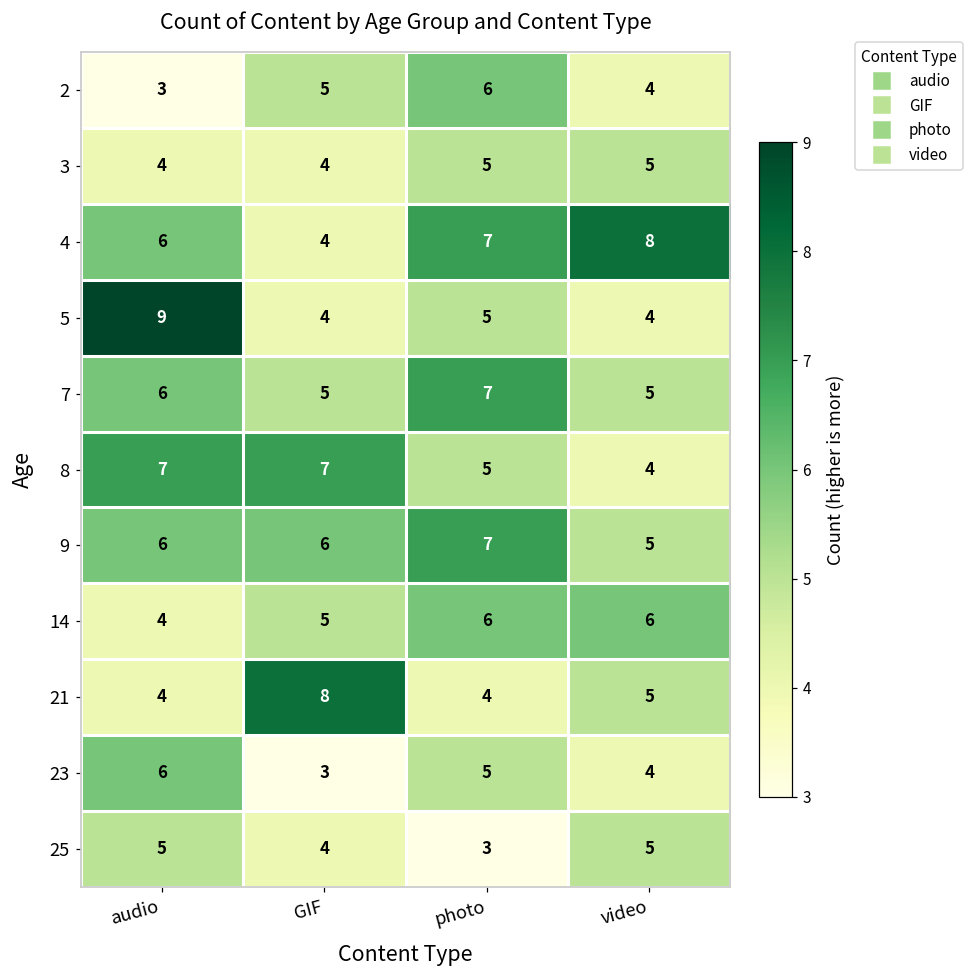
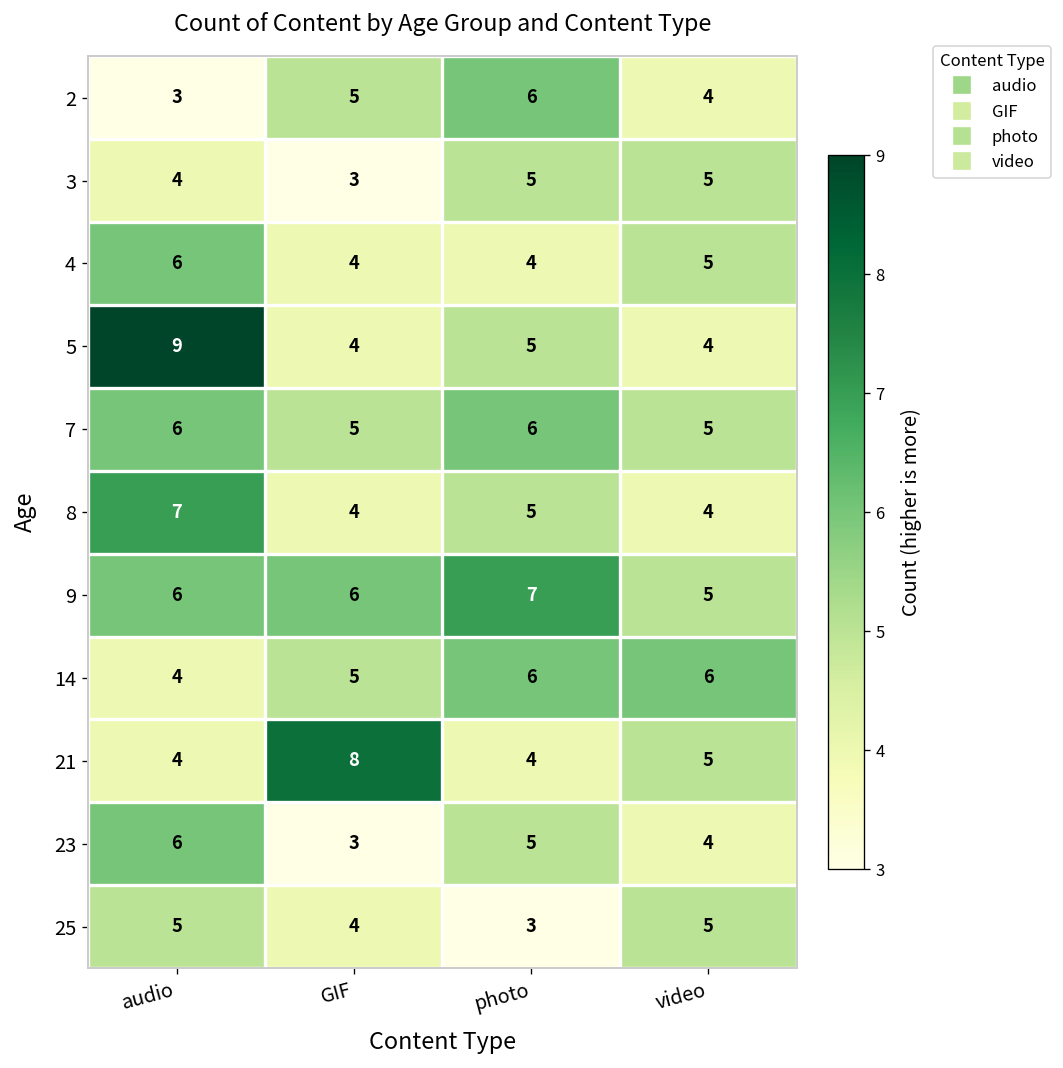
  {
    "2": {
      "audio": 3,
      "GIF": 5,
      "photo": 6,
      "video": 4
    },
    "3": {
      "audio": 4,
-     "GIF": 4,
+     "GIF": 3,
      "photo": 5,
      "video": 5
    },
    "4": {
      "audio": 6,
      "GIF": 4,
-     "photo": 7,
-     "video": 8
+     "photo": 4,
+     "video": 5
    },
    "5": {
      "audio": 9,
      "GIF": 4,
      "photo": 5,
      "video": 4
    },
    "7": {
      "audio": 6,
      "GIF": 5,
-     "photo": 7,
+     "photo": 6,
      "video": 5
    },
    "8": {
      "audio": 7,
-     "GIF": 7,
+     "GIF": 4,
      "photo": 5,
      "video": 4
    },
    "9": {
      "audio": 6,
      "GIF": 6,
      "photo": 7,
      "video": 5
    },
    "14": {
      "audio": 4,
      "GIF": 5,
      "photo": 6,
      "video": 6
    },
    "21": {
      "audio": 4,
      "GIF": 8,
      "photo": 4,
      "video": 5
    },
    "23": {
      "audio": 6,
      "GIF": 3,
      "photo": 5,
      "video": 4
    },
    "25": {
      "audio": 5,
      "GIF": 4,
      "photo": 3,
      "video": 5
    }
  }
